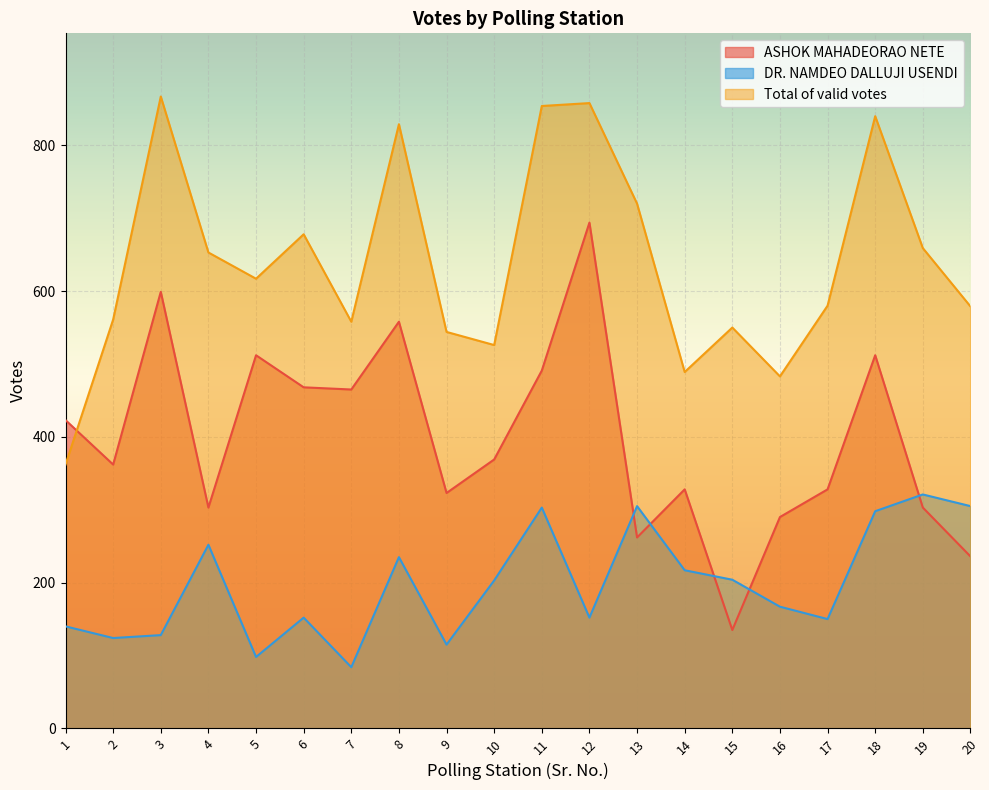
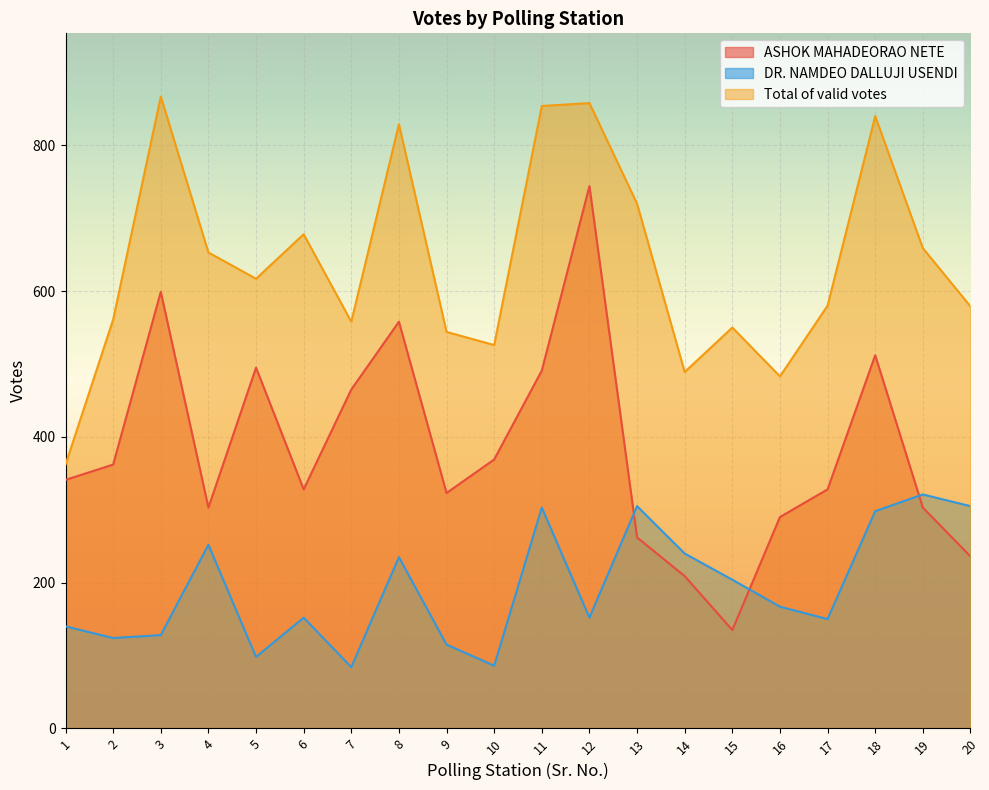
  {
    "ASHOK MAHADEORAO NETE": {
-     "1": 420,
+     "1": 340,
      "2": 360,
      "3": 600,
      "4": 300,
-     "5": 510,
-     "6": 470,
+     "5": 500,
+     "6": 330,
      "7": 470,
      "8": 560,
      "9": 320,
      "10": 370,
      "11": 490,
-     "12": 690,
+     "12": 740,
      "13": 260,
-     "14": 330,
+     "14": 210,
      "15": 140,
      "16": 290,
      "17": 330,
      "18": 510,
      "19": 300,
      "20": 240
    },
    "DR. NAMDEO DALLUJI USENDI": {
      "1": 140,
      "2": 120,
      "3": 130,
      "4": 250,
      "5": 100,
      "6": 150,
      "7": 80,
      "8": 240,
      "9": 120,
-     "10": 200,
+     "10": 90,
      "11": 300,
      "12": 150,
      "13": 310,
-     "14": 220,
+     "14": 240,
      "15": 200,
      "16": 170,
      "17": 150,
      "18": 300,
      "19": 320,
      "20": 310
    },
    "Total of valid votes": {
      "1": 360,
      "2": 560,
      "3": 870,
      "4": 650,
      "5": 620,
      "6": 680,
      "7": 560,
      "8": 830,
      "9": 540,
      "10": 530,
      "11": 850,
      "12": 860,
      "13": 720,
      "14": 490,
      "15": 550,
      "16": 480,
      "17": 580,
      "18": 840,
      "19": 660,
      "20": 580
    }
  }
